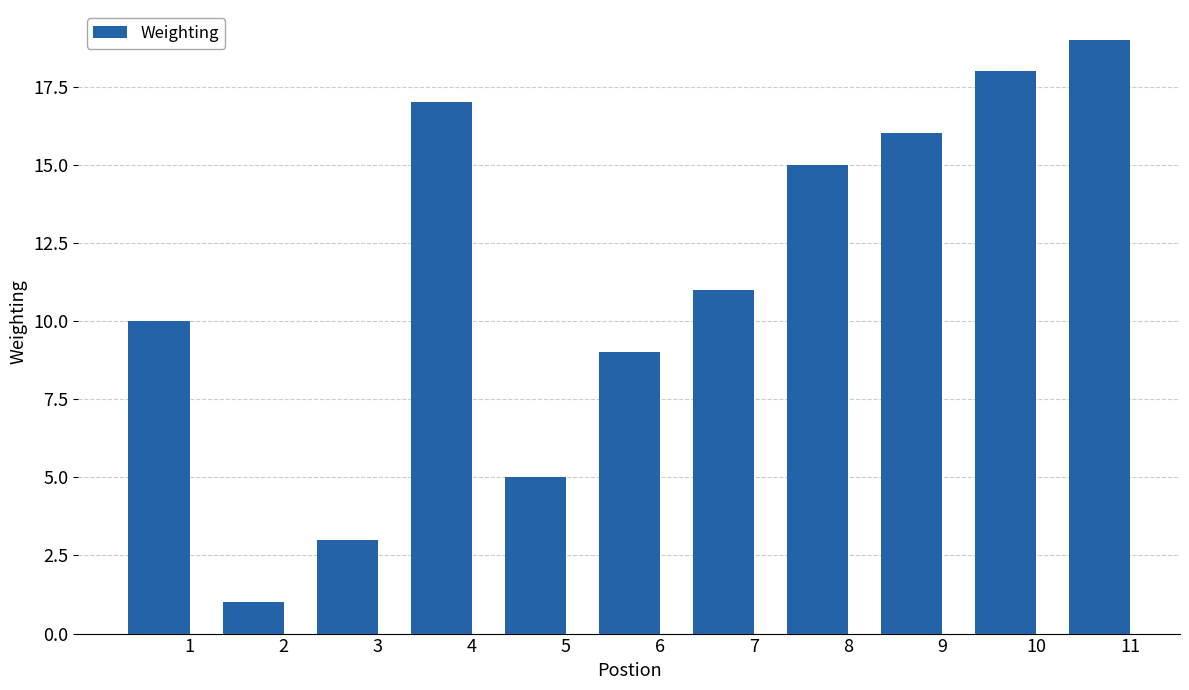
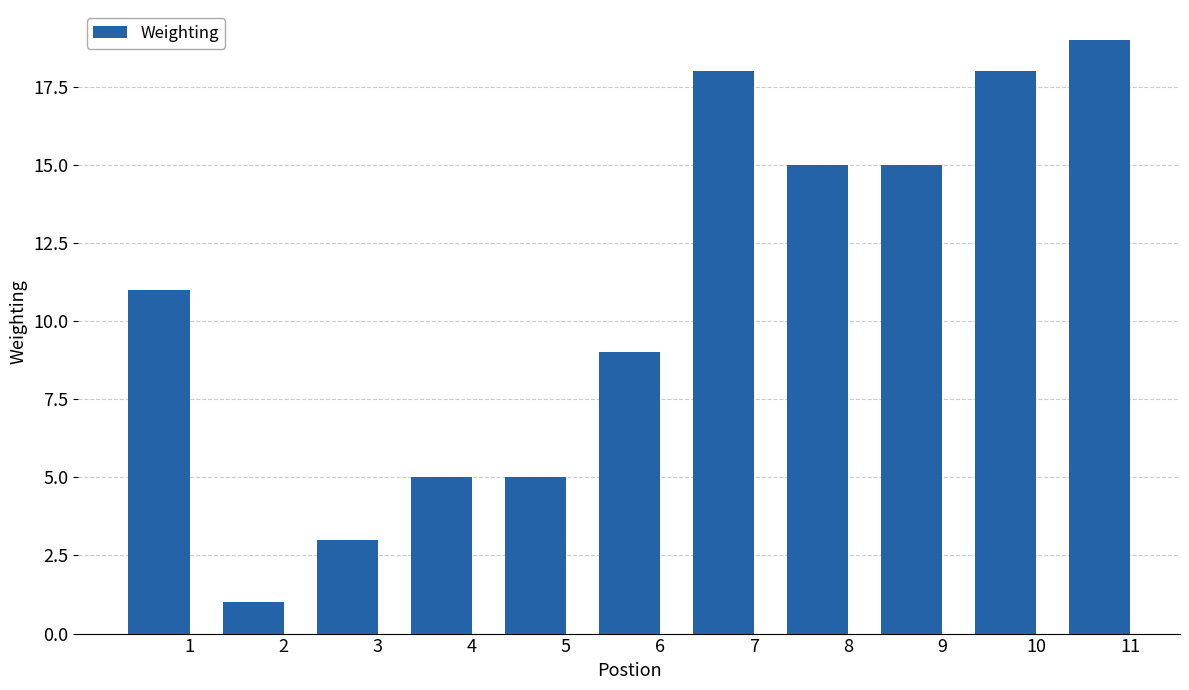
  {
-   "1": 10,
+   "1": 11,
    "2": 1,
    "3": 3,
-   "4": 17,
+   "4": 5,
    "5": 5,
    "6": 9,
-   "7": 11,
+   "7": 18,
    "8": 15,
-   "9": 16,
+   "9": 15,
    "10": 18,
    "11": 19
  }
